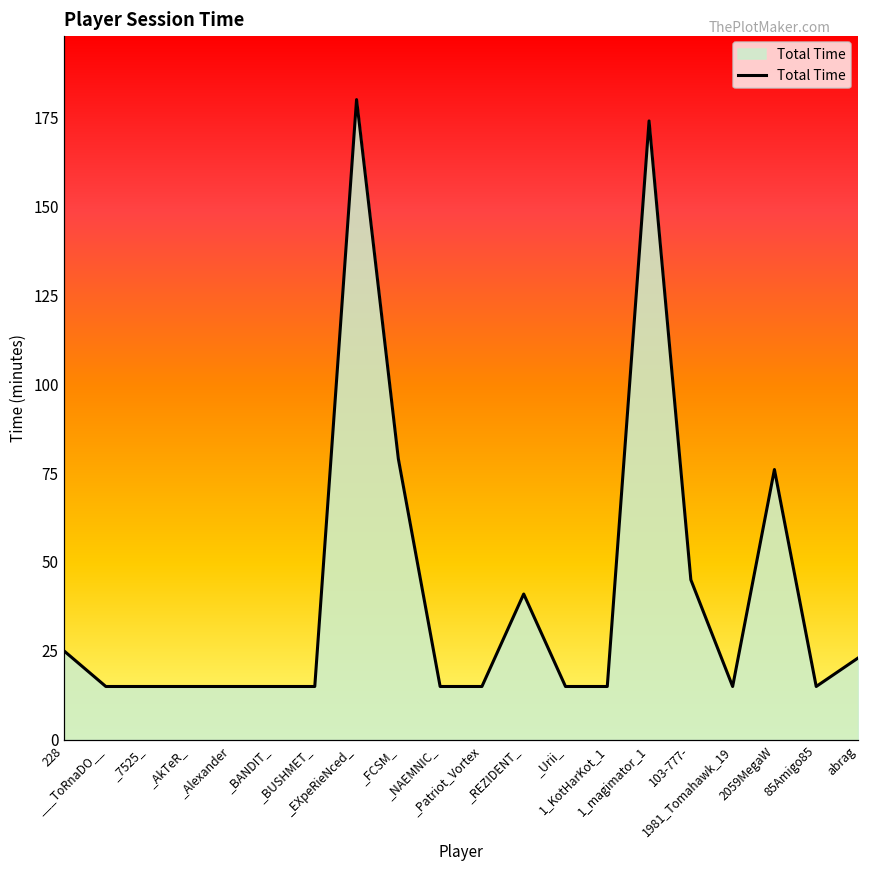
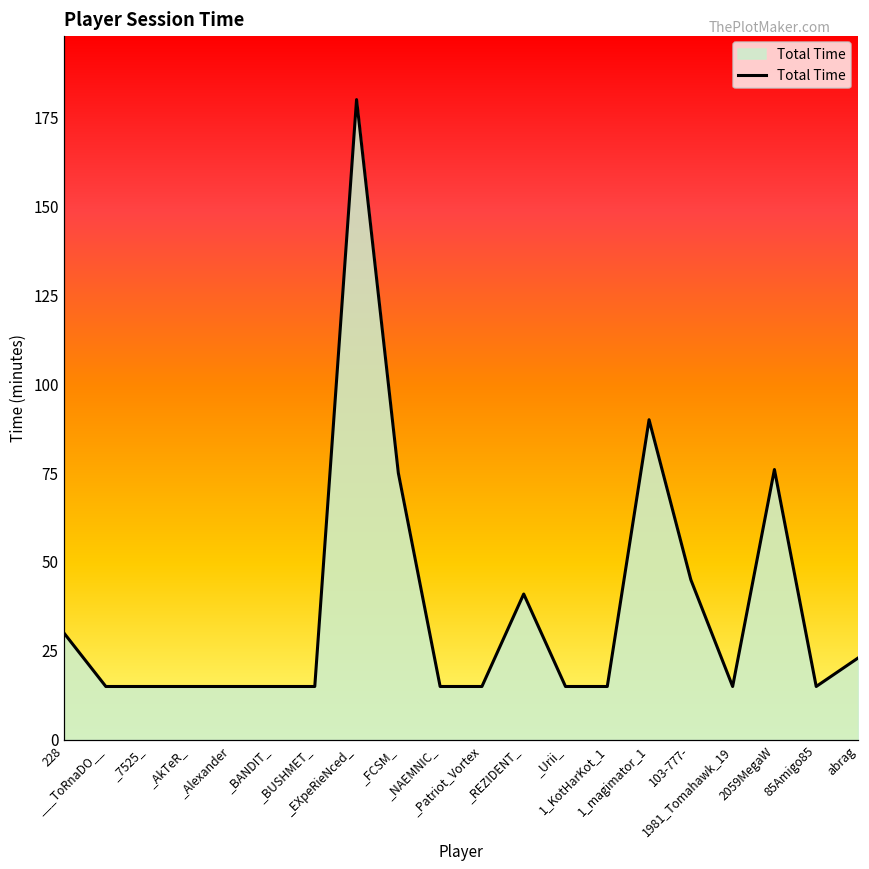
  {
-   "228": 25,
+   "228": 30,
    "___ToRnaDO__": 15,
    "_7525_": 15,
    "_AkTeR_": 15,
    "_Alexander": 15,
    "_BANDIT_": 15,
    "_BUSHMET_": 15,
    "_EXpeRieNced_": 180,
-   "_FCSM_": 79,
+   "_FCSM_": 75,
    "_NAEMNIC_": 15,
    "_Patriot_Vortex": 15,
    "_REZIDENT_": 41,
    "_Urii_": 15,
    "1_KotHarKot_1": 15,
-   "1_magimator_1": 174,
+   "1_magimator_1": 90,
    "103-777-": 45,
    "1981_Tomahawk_19": 15,
    "2059MegaW": 76,
    "85Amigo85": 15,
    "abrag": 23
  }
